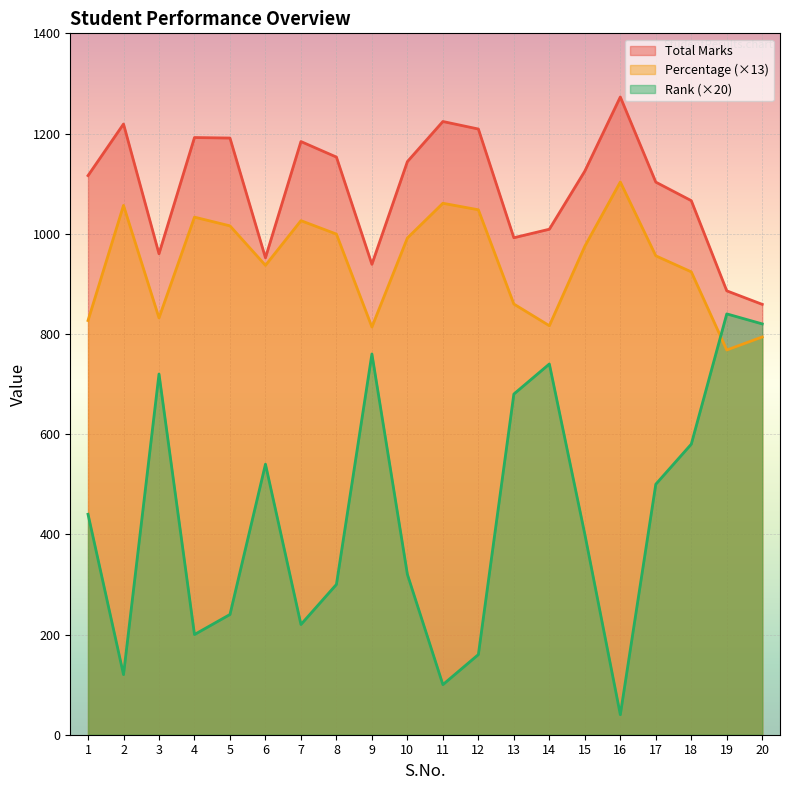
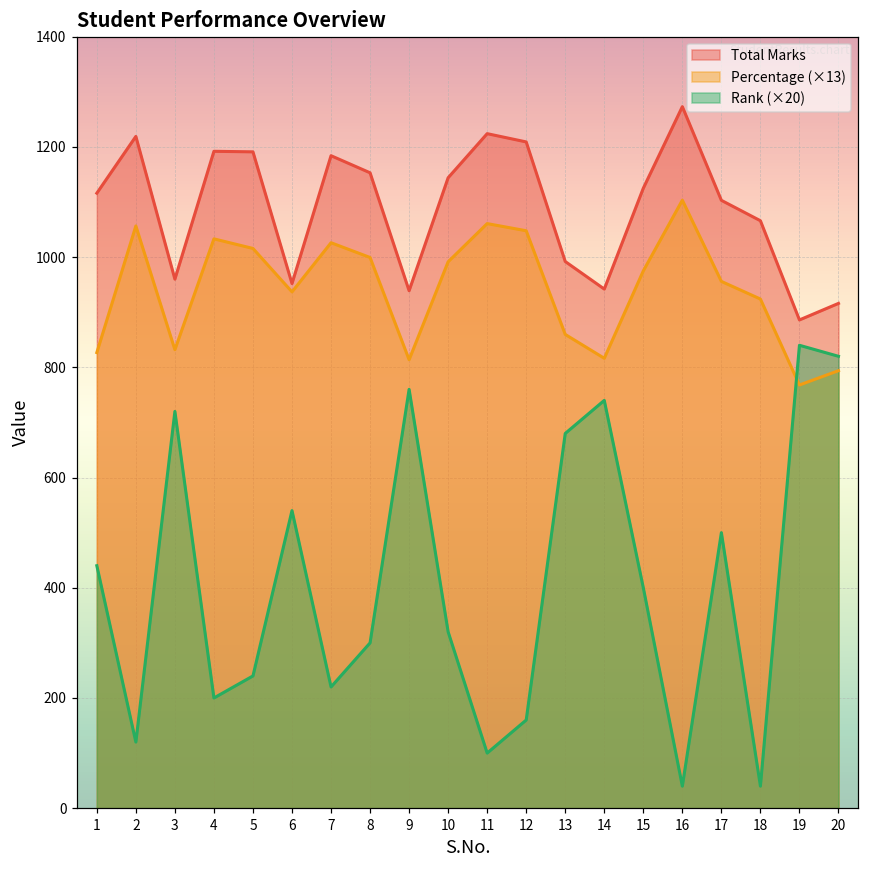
  {
    "Total Marks": {
      "1": 1120,
      "2": 1220,
      "3": 960,
      "4": 1190,
      "5": 1190,
      "6": 950,
      "7": 1180,
      "8": 1150,
      "9": 940,
      "10": 1140,
      "11": 1220,
      "12": 1210,
      "13": 990,
-     "14": 1010,
+     "14": 940,
      "15": 1130,
      "16": 1270,
      "17": 1100,
      "18": 1070,
      "19": 890,
-     "20": 860
+     "20": 920
    },
    "Percentage (×13)": {
      "1": 830,
      "2": 1060,
      "3": 830,
      "4": 1030,
      "5": 1020,
      "6": 940,
      "7": 1030,
      "8": 1000,
      "9": 810,
      "10": 990,
      "11": 1060,
      "12": 1050,
      "13": 860,
      "14": 820,
      "15": 980,
      "16": 1100,
      "17": 960,
      "18": 920,
      "19": 770,
      "20": 790
    },
    "Rank (×20)": {
      "1": 440,
      "2": 120,
      "3": 720,
      "4": 200,
      "5": 240,
      "6": 540,
      "7": 220,
      "8": 300,
      "9": 760,
      "10": 320,
      "11": 100,
      "12": 160,
      "13": 680,
      "14": 740,
      "15": 400,
      "16": 40,
      "17": 500,
-     "18": 580,
+     "18": 40,
      "19": 840,
      "20": 820
    }
  }
